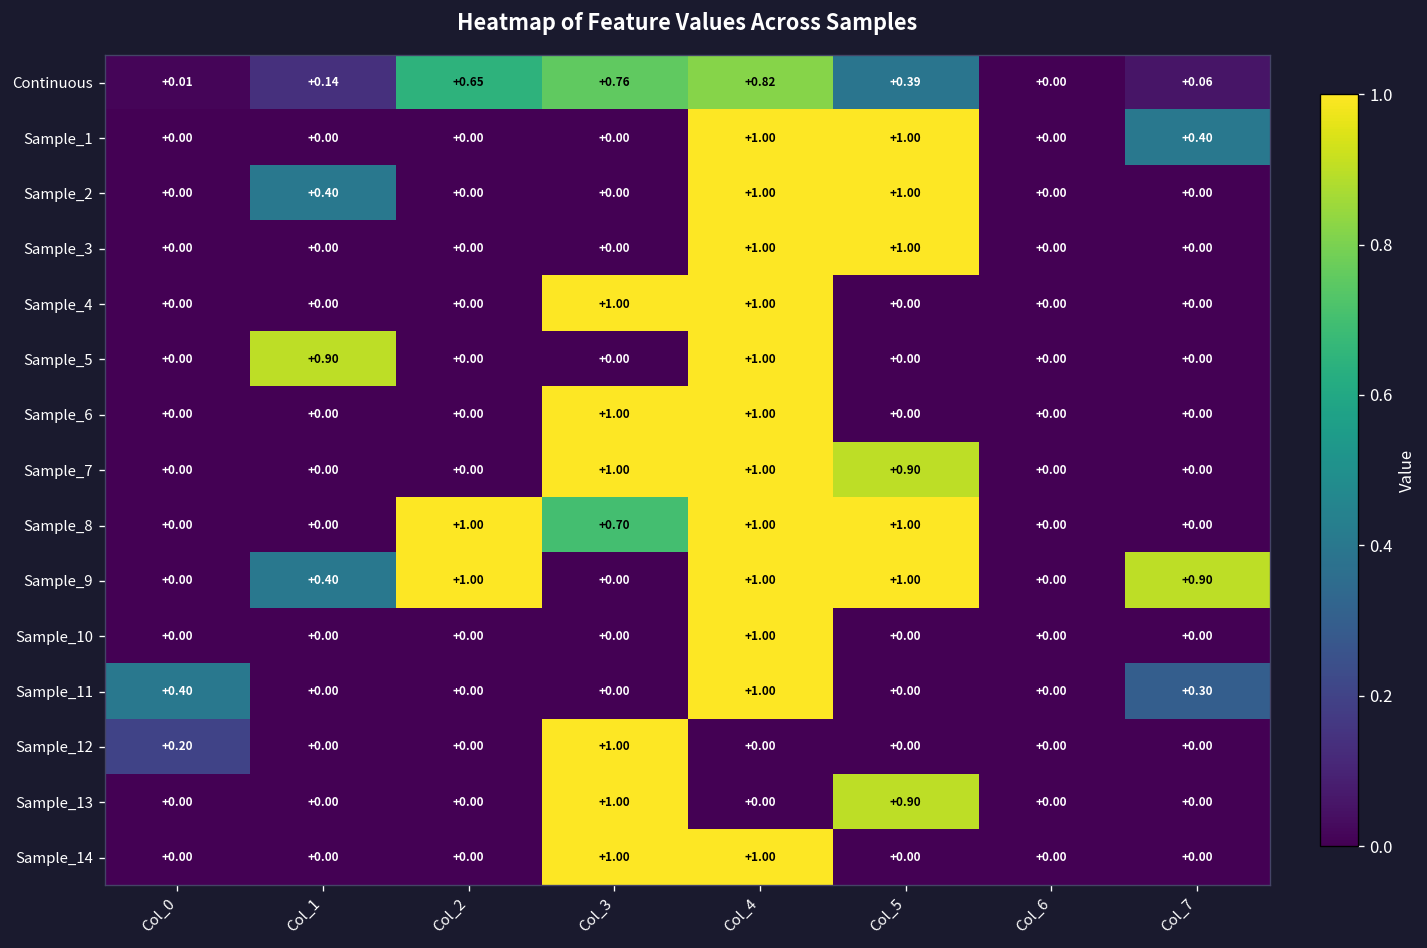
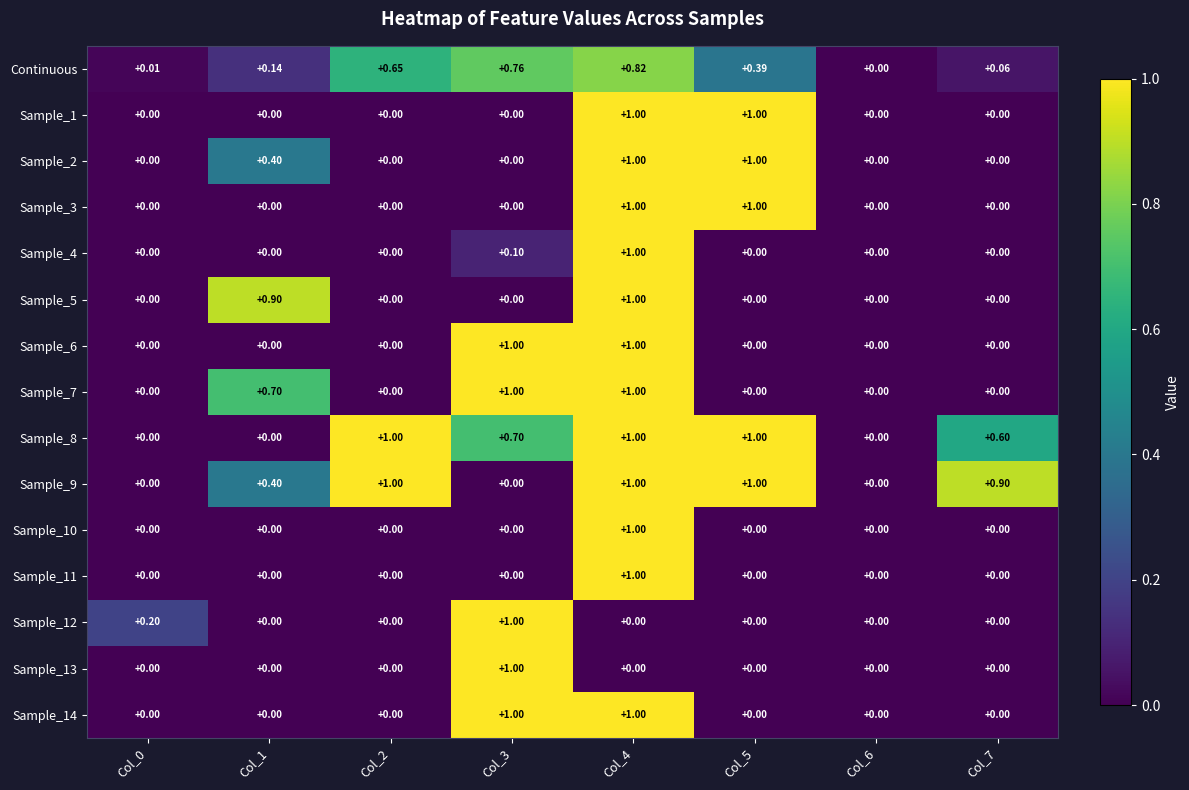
  {
    "Continuous": {
      "Col_0": "+0.01",
      "Col_1": "+0.14",
      "Col_2": "+0.65",
      "Col_3": "+0.76",
      "Col_4": "+0.82",
      "Col_5": "+0.39",
      "Col_6": "+0.00",
      "Col_7": "+0.06"
    },
    "Sample_1": {
      "Col_0": "+0.00",
      "Col_1": "+0.00",
      "Col_2": "+0.00",
      "Col_3": "+0.00",
      "Col_4": "+1.00",
      "Col_5": "+1.00",
      "Col_6": "+0.00",
-     "Col_7": "+0.40"
+     "Col_7": "+0.00"
    },
    "Sample_2": {
      "Col_0": "+0.00",
      "Col_1": "+0.40",
      "Col_2": "+0.00",
      "Col_3": "+0.00",
      "Col_4": "+1.00",
      "Col_5": "+1.00",
      "Col_6": "+0.00",
      "Col_7": "+0.00"
    },
    "Sample_3": {
      "Col_0": "+0.00",
      "Col_1": "+0.00",
      "Col_2": "+0.00",
      "Col_3": "+0.00",
      "Col_4": "+1.00",
      "Col_5": "+1.00",
      "Col_6": "+0.00",
      "Col_7": "+0.00"
    },
    "Sample_4": {
      "Col_0": "+0.00",
      "Col_1": "+0.00",
      "Col_2": "+0.00",
-     "Col_3": "+1.00",
+     "Col_3": "+0.10",
      "Col_4": "+1.00",
      "Col_5": "+0.00",
      "Col_6": "+0.00",
      "Col_7": "+0.00"
    },
    "Sample_5": {
      "Col_0": "+0.00",
      "Col_1": "+0.90",
      "Col_2": "+0.00",
      "Col_3": "+0.00",
      "Col_4": "+1.00",
      "Col_5": "+0.00",
      "Col_6": "+0.00",
      "Col_7": "+0.00"
    },
    "Sample_6": {
      "Col_0": "+0.00",
      "Col_1": "+0.00",
      "Col_2": "+0.00",
      "Col_3": "+1.00",
      "Col_4": "+1.00",
      "Col_5": "+0.00",
      "Col_6": "+0.00",
      "Col_7": "+0.00"
    },
    "Sample_7": {
      "Col_0": "+0.00",
-     "Col_1": "+0.00",
+     "Col_1": "+0.70",
      "Col_2": "+0.00",
      "Col_3": "+1.00",
      "Col_4": "+1.00",
-     "Col_5": "+0.90",
+     "Col_5": "+0.00",
      "Col_6": "+0.00",
      "Col_7": "+0.00"
    },
    "Sample_8": {
      "Col_0": "+0.00",
      "Col_1": "+0.00",
      "Col_2": "+1.00",
      "Col_3": "+0.70",
      "Col_4": "+1.00",
      "Col_5": "+1.00",
      "Col_6": "+0.00",
-     "Col_7": "+0.00"
+     "Col_7": "+0.60"
    },
    "Sample_9": {
      "Col_0": "+0.00",
      "Col_1": "+0.40",
      "Col_2": "+1.00",
      "Col_3": "+0.00",
      "Col_4": "+1.00",
      "Col_5": "+1.00",
      "Col_6": "+0.00",
      "Col_7": "+0.90"
    },
    "Sample_10": {
      "Col_0": "+0.00",
      "Col_1": "+0.00",
      "Col_2": "+0.00",
      "Col_3": "+0.00",
      "Col_4": "+1.00",
      "Col_5": "+0.00",
      "Col_6": "+0.00",
      "Col_7": "+0.00"
    },
    "Sample_11": {
-     "Col_0": "+0.40",
+     "Col_0": "+0.00",
      "Col_1": "+0.00",
      "Col_2": "+0.00",
      "Col_3": "+0.00",
      "Col_4": "+1.00",
      "Col_5": "+0.00",
      "Col_6": "+0.00",
-     "Col_7": "+0.30"
+     "Col_7": "+0.00"
    },
    "Sample_12": {
      "Col_0": "+0.20",
      "Col_1": "+0.00",
      "Col_2": "+0.00",
      "Col_3": "+1.00",
      "Col_4": "+0.00",
      "Col_5": "+0.00",
      "Col_6": "+0.00",
      "Col_7": "+0.00"
    },
    "Sample_13": {
      "Col_0": "+0.00",
      "Col_1": "+0.00",
      "Col_2": "+0.00",
      "Col_3": "+1.00",
      "Col_4": "+0.00",
-     "Col_5": "+0.90",
+     "Col_5": "+0.00",
      "Col_6": "+0.00",
      "Col_7": "+0.00"
    },
    "Sample_14": {
      "Col_0": "+0.00",
      "Col_1": "+0.00",
      "Col_2": "+0.00",
      "Col_3": "+1.00",
      "Col_4": "+1.00",
      "Col_5": "+0.00",
      "Col_6": "+0.00",
      "Col_7": "+0.00"
    }
  }
